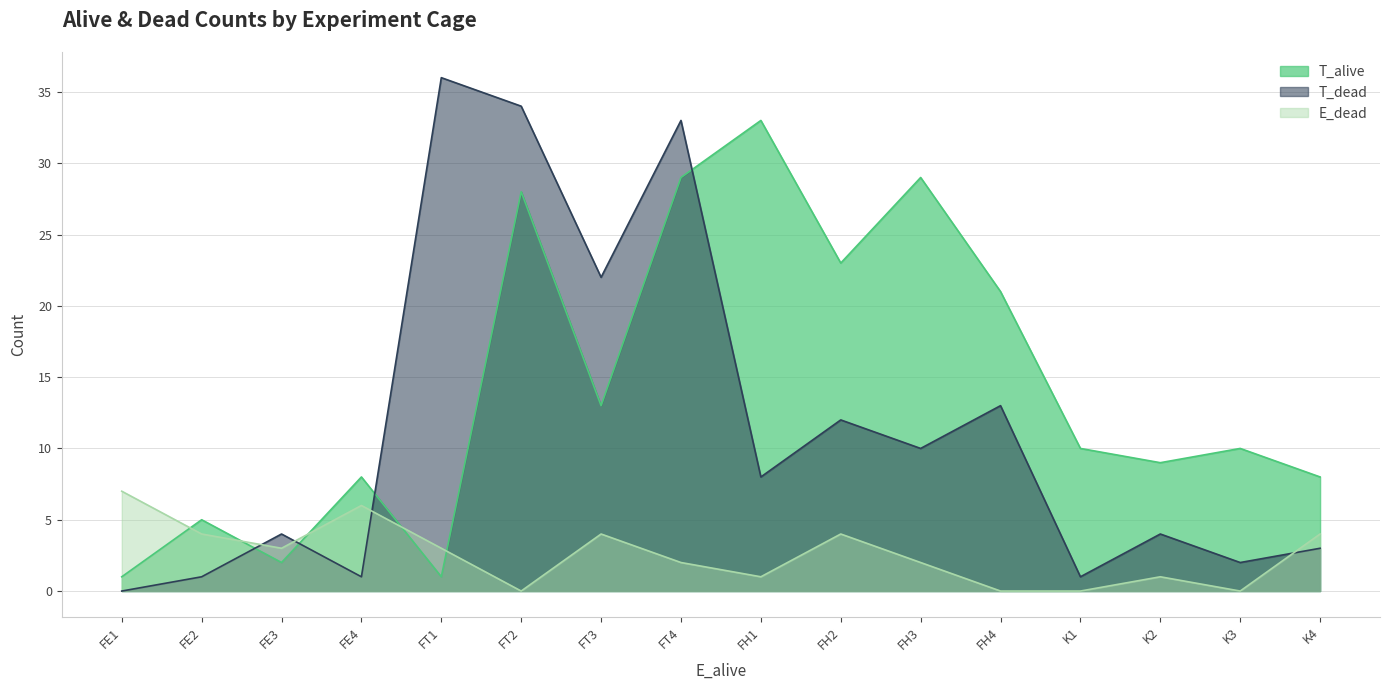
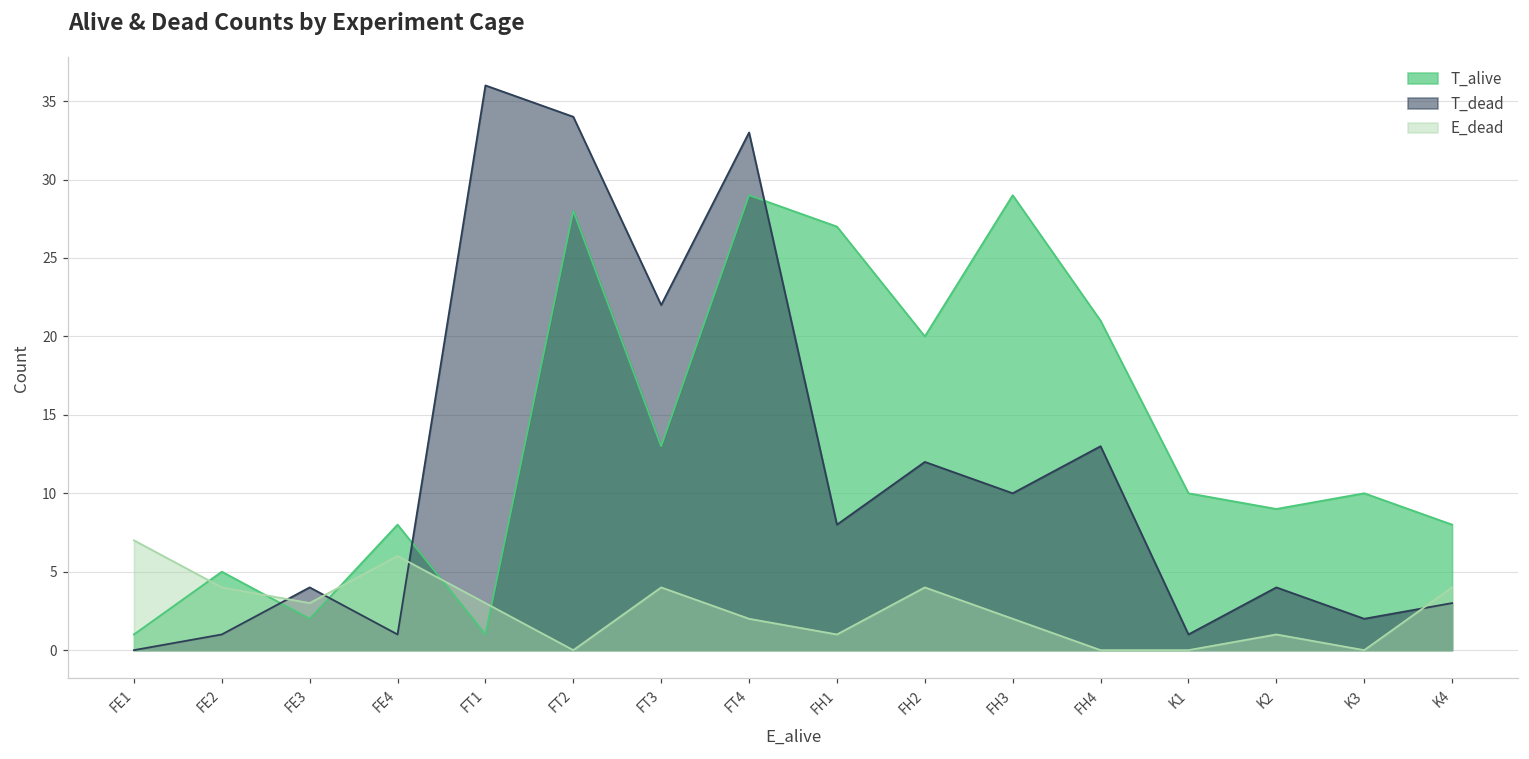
  {
    "T_alive": {
      "FE1": 1,
      "FE2": 5,
      "FE3": 2,
      "FE4": 8,
      "FT1": 1,
      "FT2": 28,
      "FT3": 13,
      "FT4": 29,
-     "FH1": 33,
-     "FH2": 23,
+     "FH1": 27,
+     "FH2": 20,
      "FH3": 29,
      "FH4": 21,
      "K1": 10,
      "K2": 9,
      "K3": 10,
      "K4": 8
    },
    "T_dead": {
      "FE1": 0,
      "FE2": 1,
      "FE3": 4,
      "FE4": 1,
      "FT1": 36,
      "FT2": 34,
      "FT3": 22,
      "FT4": 33,
      "FH1": 8,
      "FH2": 12,
      "FH3": 10,
      "FH4": 13,
      "K1": 1,
      "K2": 4,
      "K3": 2,
      "K4": 3
    },
    "E_dead": {
      "FE1": 7,
      "FE2": 4,
      "FE3": 3,
      "FE4": 6,
      "FT1": 3,
      "FT2": 0,
      "FT3": 4,
      "FT4": 2,
      "FH1": 1,
      "FH2": 4,
      "FH3": 2,
      "FH4": 0,
      "K1": 0,
      "K2": 1,
      "K3": 0,
      "K4": 4
    }
  }
